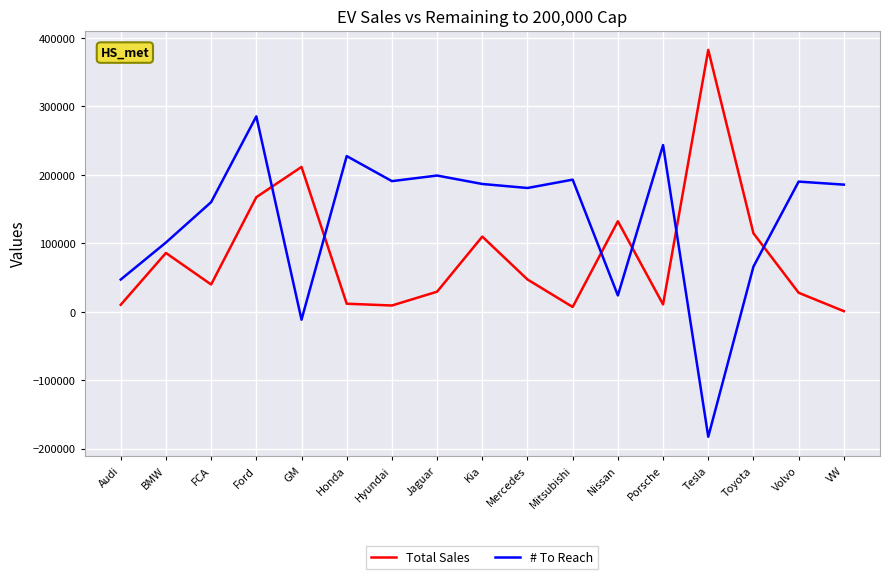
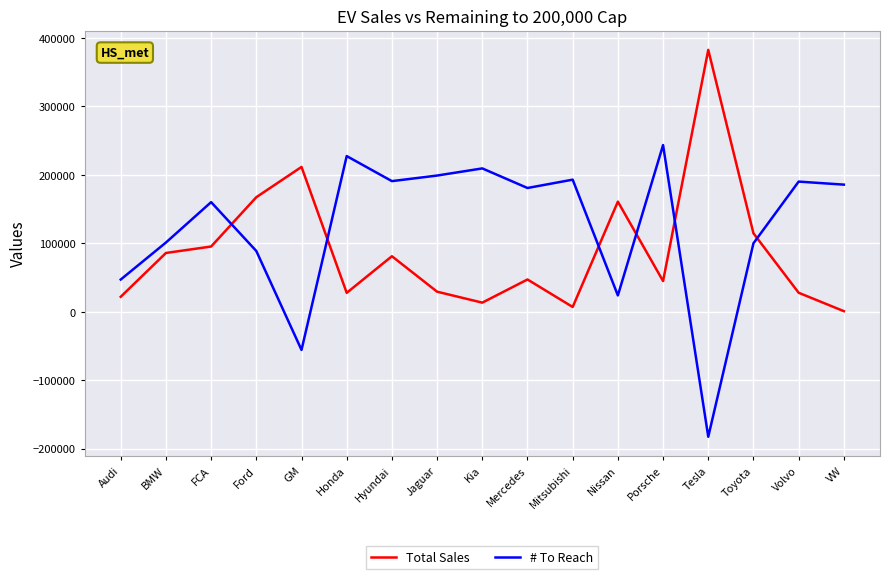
  {
    "Total Sales": {
-     "Audi": 10000,
+     "Audi": 20000,
      "BMW": 90000,
-     "FCA": 40000,
+     "FCA": 100000,
      "Ford": 170000,
      "GM": 210000,
-     "Honda": 10000,
-     "Hyundai": 10000,
+     "Honda": 30000,
+     "Hyundai": 80000,
      "Jaguar": 30000,
-     "Kia": 110000,
+     "Kia": 10000,
      "Mercedes": 50000,
      "Mitsubishi": 10000,
-     "Nissan": 130000,
-     "Porsche": 10000,
+     "Nissan": 160000,
+     "Porsche": 40000,
      "Tesla": 380000,
      "Toyota": 110000,
      "Volvo": 30000,
      "VW": 0
    },
    "# To Reach": {
      "Audi": 50000,
      "BMW": 100000,
      "FCA": 160000,
-     "Ford": 290000,
-     "GM": -10000,
+     "Ford": 90000,
+     "GM": -60000,
      "Honda": 230000,
      "Hyundai": 190000,
      "Jaguar": 200000,
-     "Kia": 190000,
+     "Kia": 210000,
      "Mercedes": 180000,
      "Mitsubishi": 190000,
      "Nissan": 20000,
      "Porsche": 240000,
      "Tesla": -180000,
-     "Toyota": 70000,
+     "Toyota": 100000,
      "Volvo": 190000,
      "VW": 190000
    }
  }
